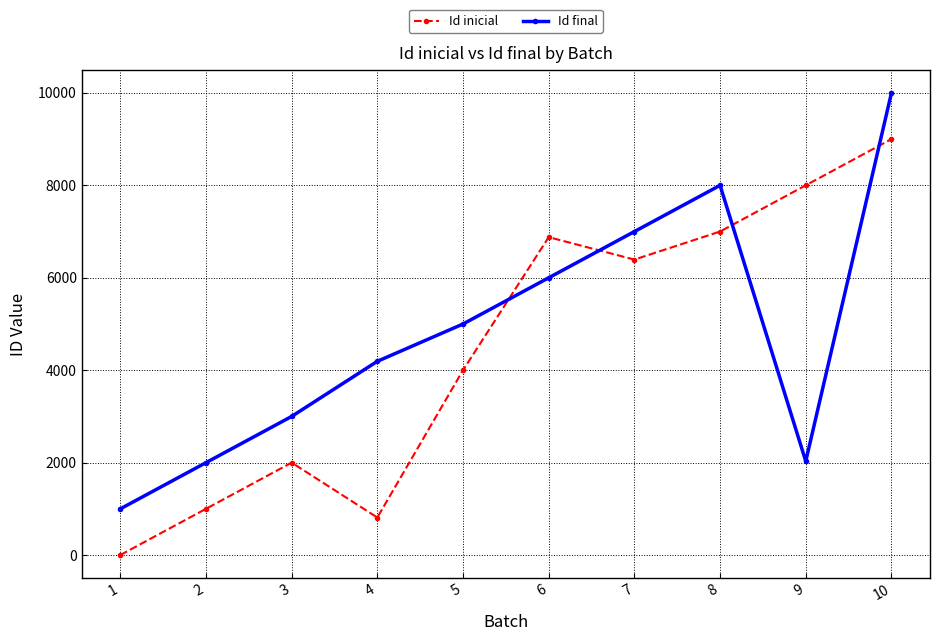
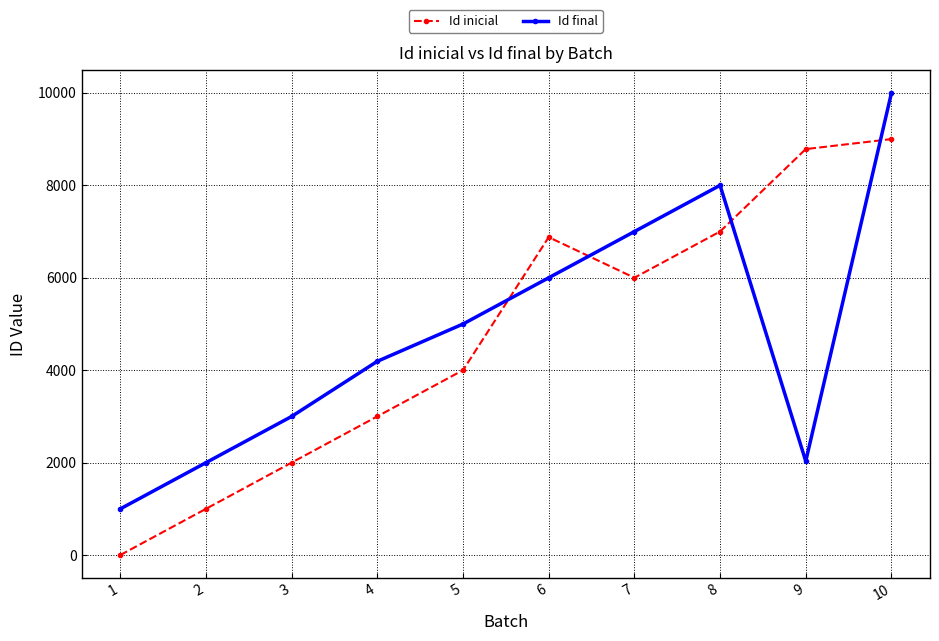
  {
    "Id inicial": {
      "1": 0,
      "2": 1000,
      "3": 2000,
-     "4": 800,
+     "4": 3000,
      "5": 4000,
      "6": 6900,
-     "7": 6400,
+     "7": 6000,
      "8": 7000,
-     "9": 8000,
+     "9": 8800,
      "10": 9000
    },
    "Id final": {
      "1": 1000,
      "2": 2000,
      "3": 3000,
      "4": 4200,
      "5": 5000,
      "6": 6000,
      "7": 7000,
      "8": 8000,
      "9": 2000,
      "10": 10000
    }
  }
